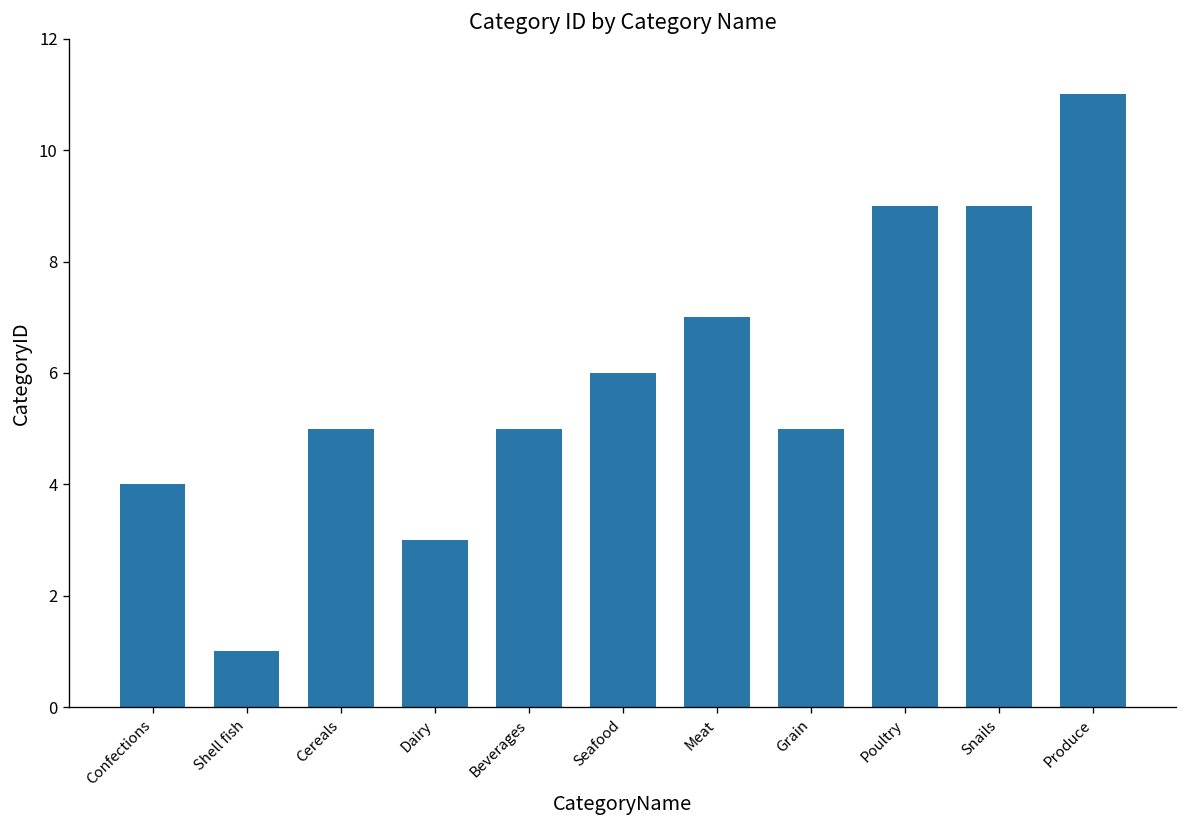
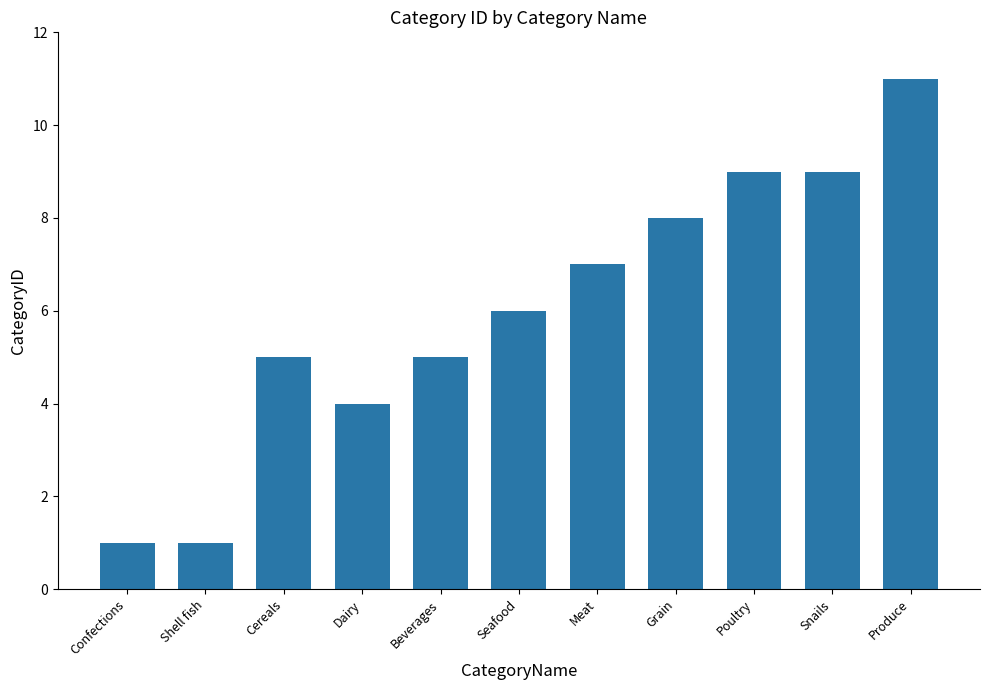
  {
-   "Confections": 4,
+   "Confections": 1,
    "Shell fish": 1,
    "Cereals": 5,
-   "Dairy": 3,
+   "Dairy": 4,
    "Beverages": 5,
    "Seafood": 6,
    "Meat": 7,
-   "Grain": 5,
+   "Grain": 8,
    "Poultry": 9,
    "Snails": 9,
    "Produce": 11
  }
